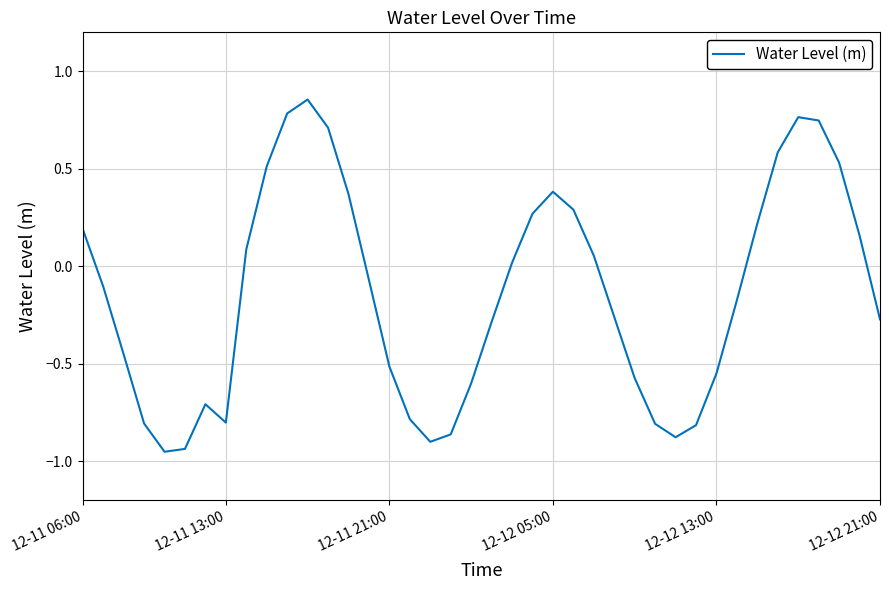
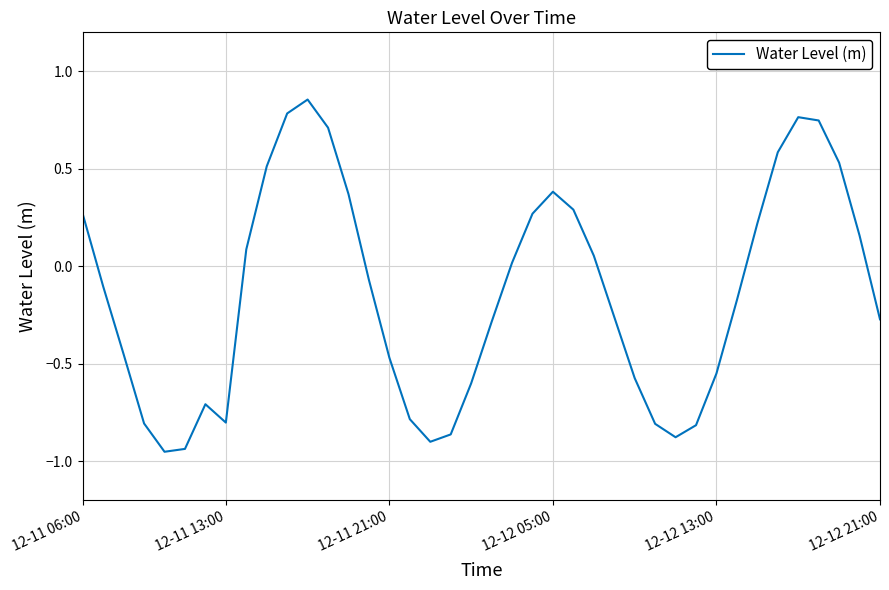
  {
-   "12-11 06:00": 0.19,
+   "12-11 06:00": 0.27,
    "12-11 13:00": -0.80,
-   "12-11 21:00": -0.51,
+   "12-11 21:00": -0.47,
    "12-12 05:00": 0.38,
    "12-12 13:00": -0.55,
    "12-12 21:00": -0.27
  }
